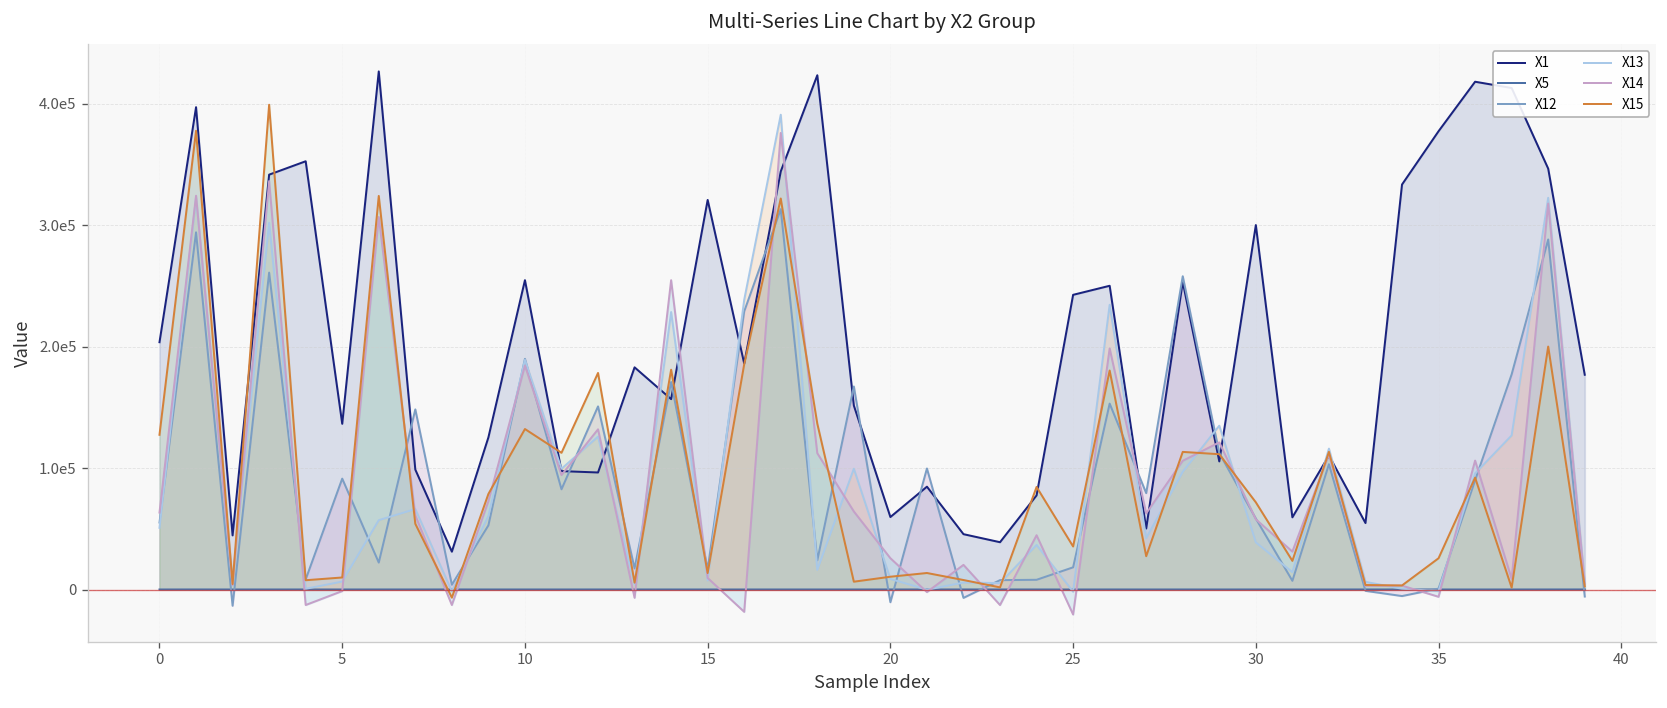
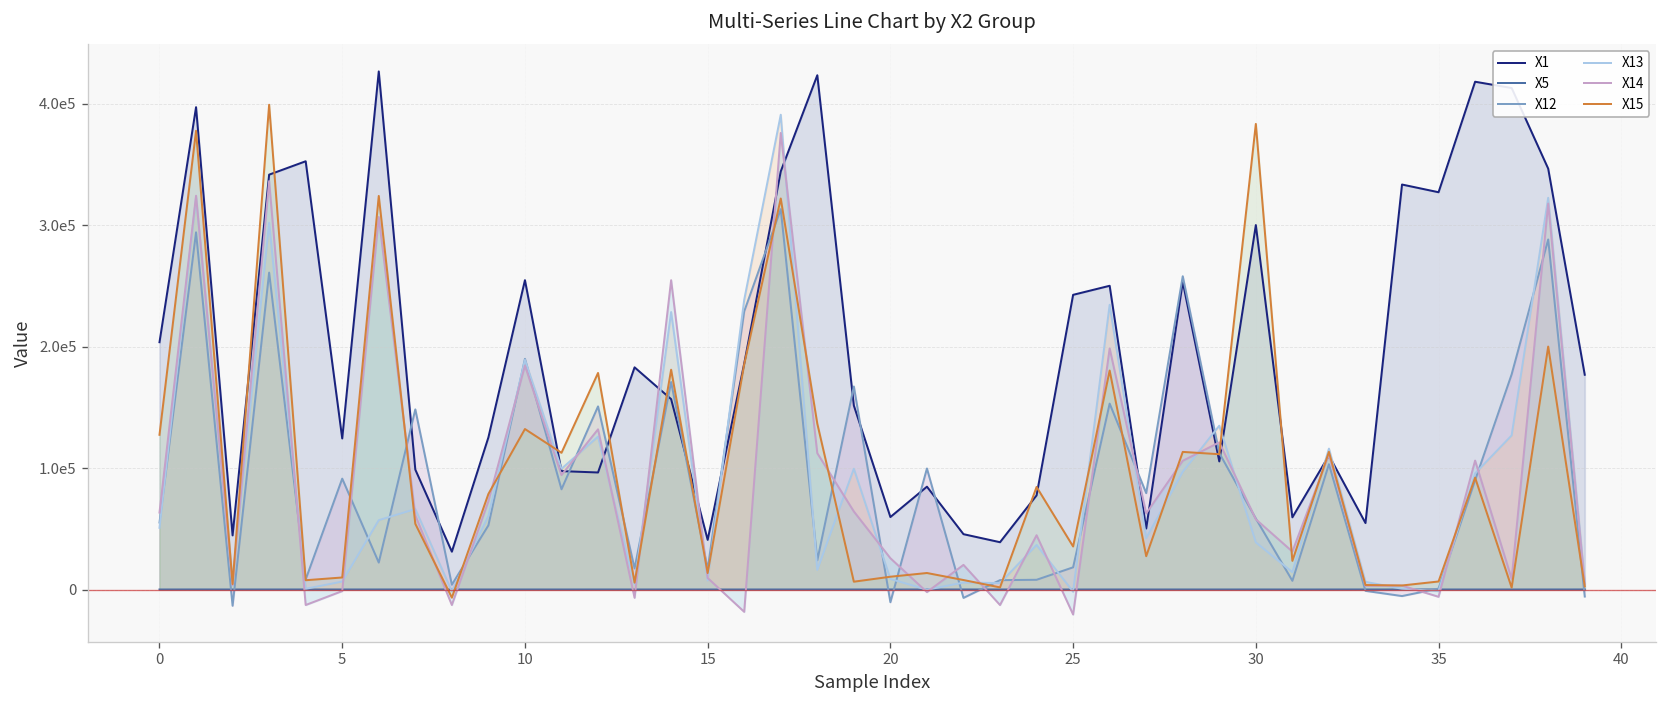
  {
    "X1": {
      "0": 204000,
-     "5": 136000,
+     "5": 124000,
      "10": 255000,
-     "15": 321000,
+     "15": 41000,
      "20": 60000,
      "25": 243000,
      "30": 300000,
-     "35": 377000
+     "35": 327000
    },
    "X5": {
      "0": 0,
      "10": 0,
      "15": 0,
      "30": 0
    },
    "X15": {
-     "30": 72000,
-     "35": 26000
+     "30": 383000,
+     "35": 7000
    }
  }
